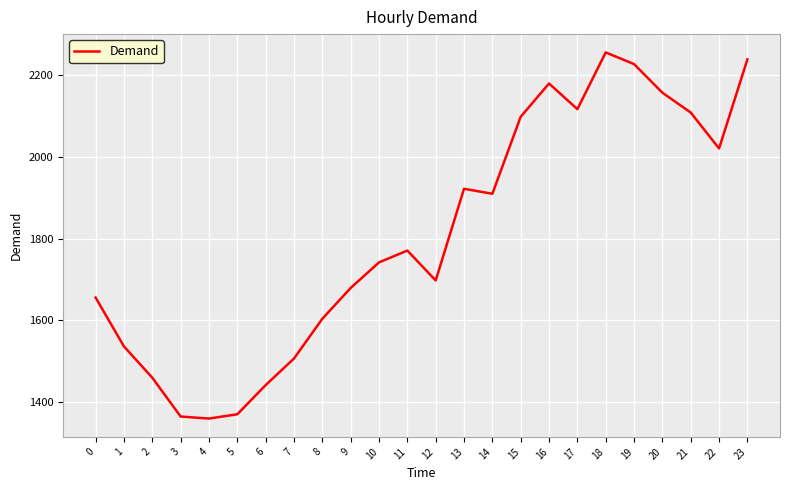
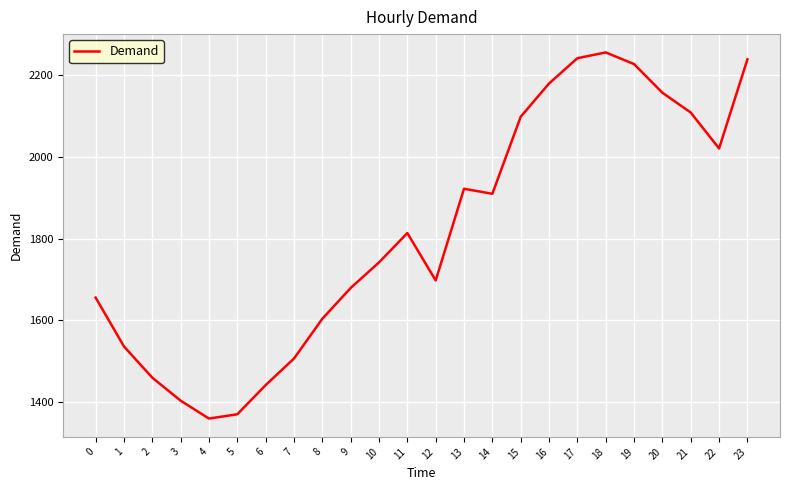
  {
    "0": 1660,
    "1": 1540,
    "2": 1460,
-   "3": 1370,
+   "3": 1400,
    "4": 1360,
    "5": 1370,
    "6": 1440,
    "7": 1510,
    "8": 1600,
    "9": 1680,
    "10": 1740,
-   "11": 1770,
+   "11": 1810,
    "12": 1700,
    "13": 1920,
    "14": 1910,
    "15": 2100,
    "16": 2180,
-   "17": 2120,
+   "17": 2240,
    "18": 2250,
    "19": 2230,
    "20": 2160,
    "21": 2110,
    "22": 2020,
    "23": 2240
  }
